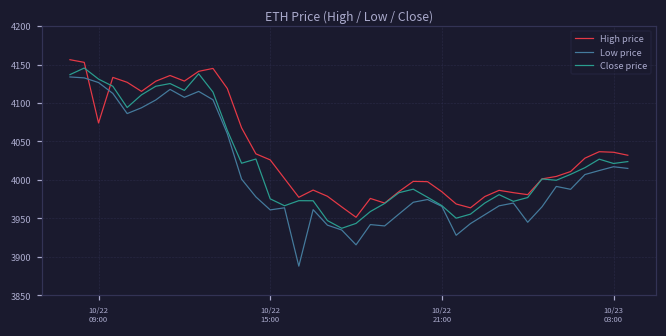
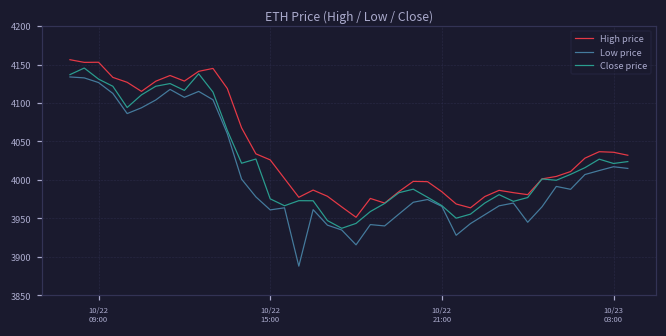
  {
    "High price": {
-     "10/22 09:00": 4070,
+     "10/22 09:00": 4150,
      "10/22 15:00": 4030,
      "10/22 21:00": 3980,
      "10/23 03:00": 4040
    }
  }
